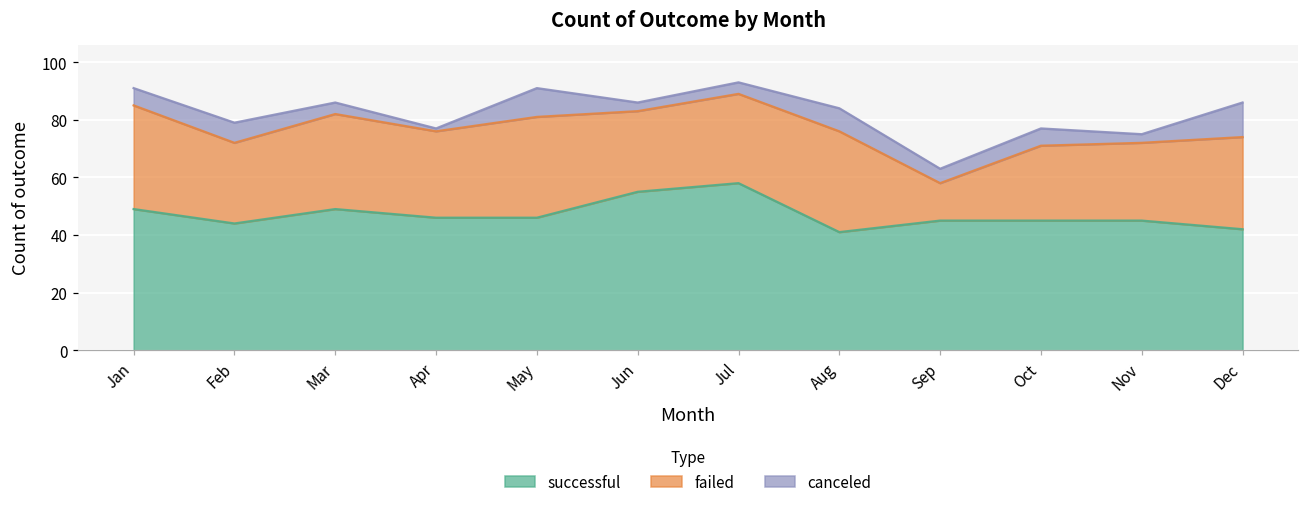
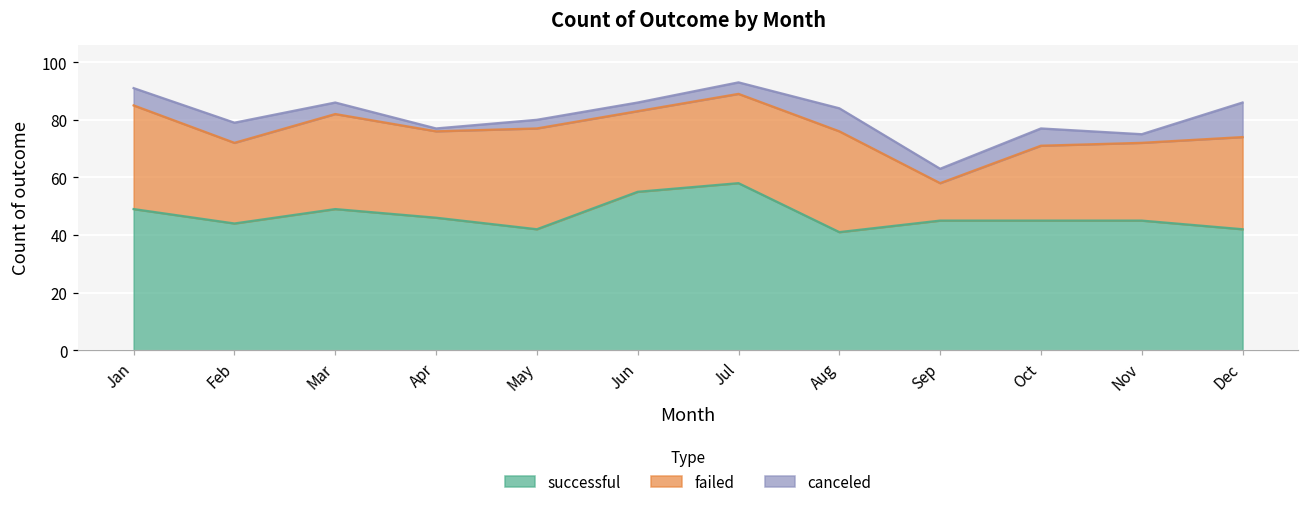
  {
    "successful": {
      "Jan": 49,
      "Feb": 44,
      "Mar": 49,
      "Apr": 46,
-     "May": 46,
+     "May": 42,
      "Jun": 55,
      "Jul": 58,
      "Aug": 41,
      "Sep": 45,
      "Oct": 45,
      "Nov": 45,
      "Dec": 42
    },
    "failed": {
      "Jan": 36,
      "Feb": 28,
      "Mar": 33,
      "Apr": 30,
      "May": 35,
      "Jun": 28,
      "Jul": 31,
      "Aug": 35,
      "Sep": 13,
      "Oct": 26,
      "Nov": 27,
      "Dec": 32
    },
    "canceled": {
      "Jan": 6,
      "Feb": 7,
      "Mar": 4,
      "Apr": 1,
-     "May": 10,
+     "May": 3,
      "Jun": 3,
      "Jul": 4,
      "Aug": 8,
      "Sep": 5,
      "Oct": 6,
      "Nov": 3,
      "Dec": 12
    }
  }
